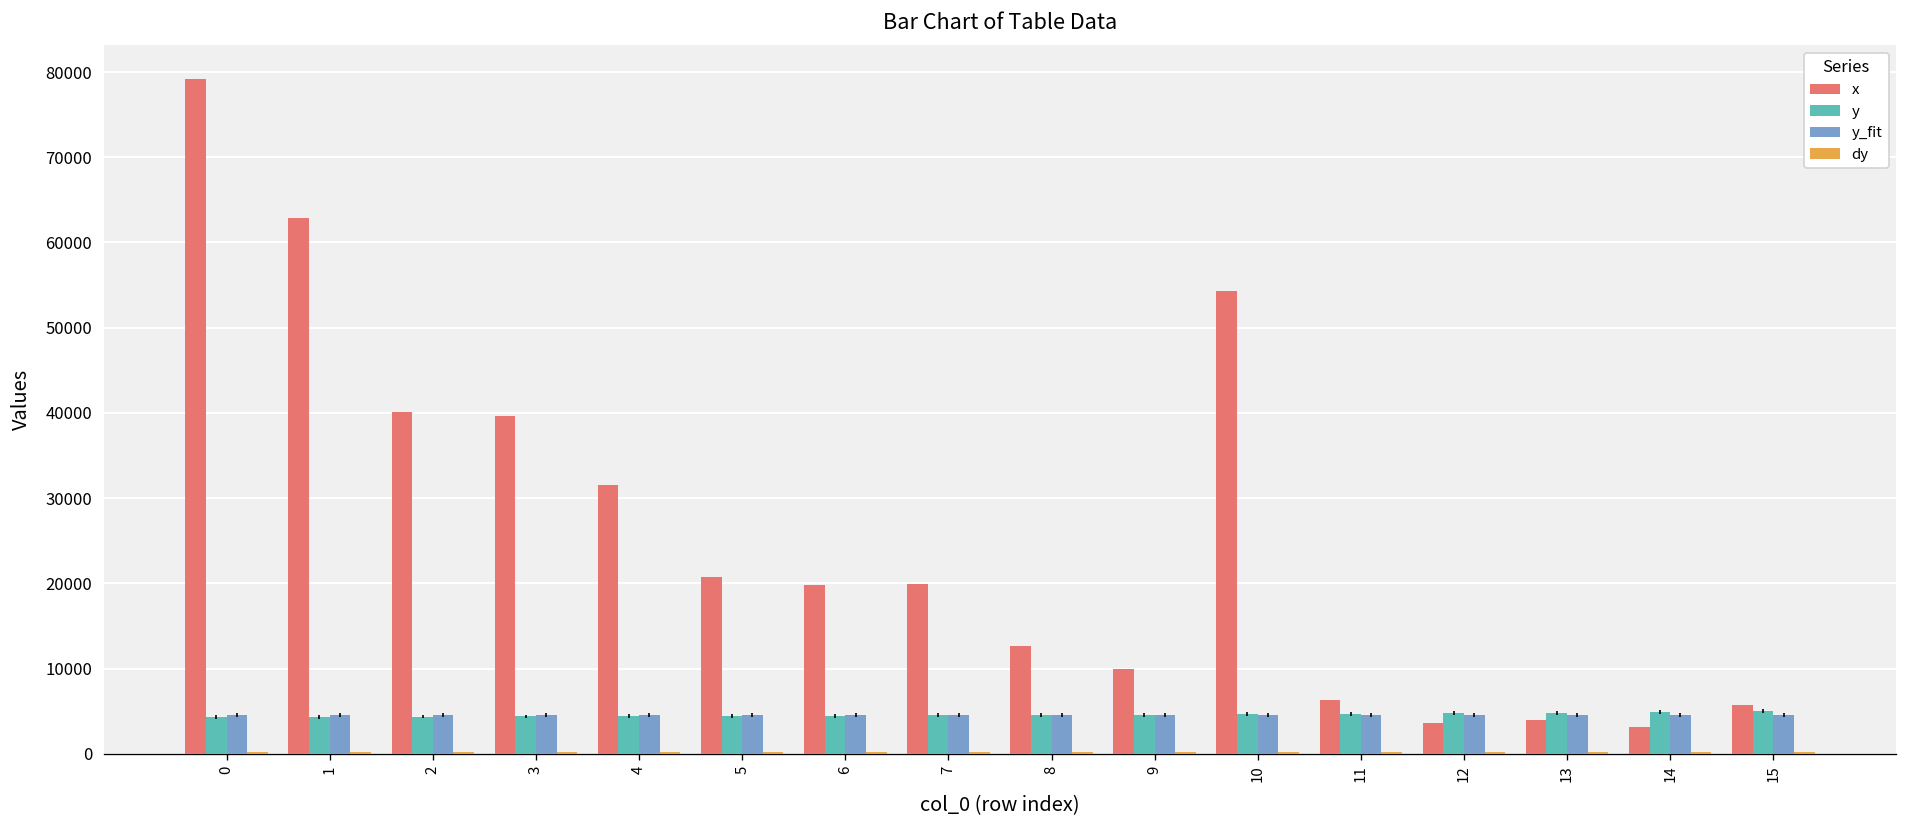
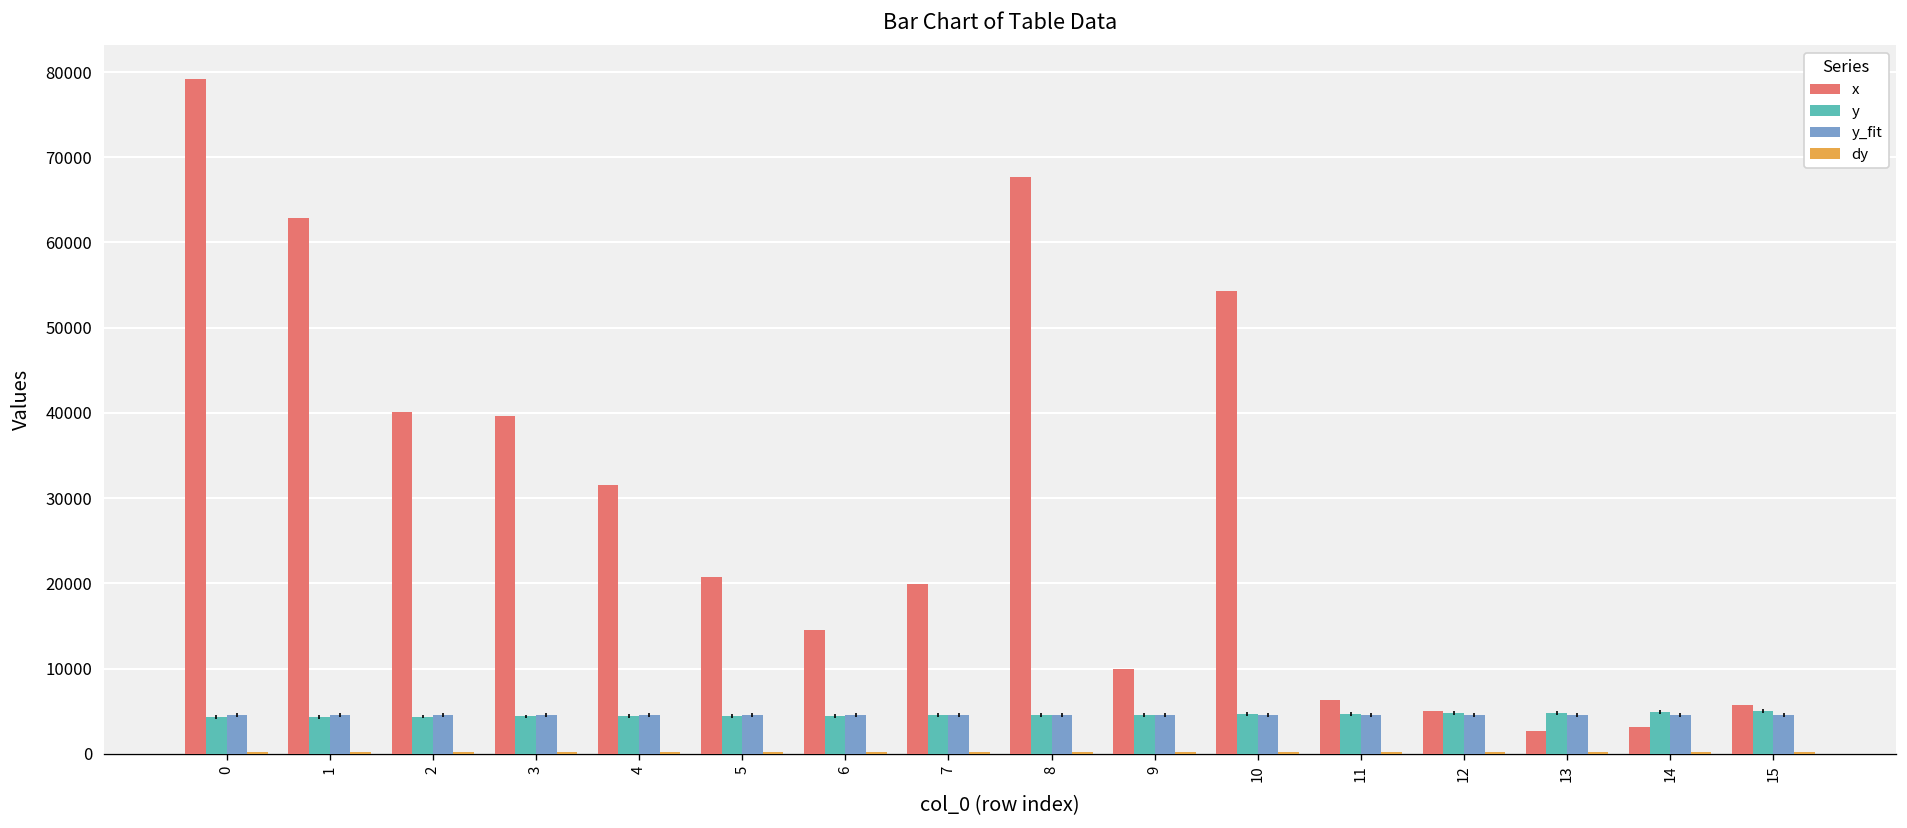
  {
    "x": {
      "0": 79000,
      "1": 63000,
      "2": 40000,
      "3": 40000,
      "4": 32000,
      "5": 21000,
-     "6": 20000,
+     "6": 15000,
      "7": 20000,
-     "8": 13000,
+     "8": 68000,
      "9": 10000,
      "10": 54000,
      "11": 6000,
-     "12": 4000,
-     "13": 4000,
+     "12": 5000,
+     "13": 3000,
      "14": 3000,
      "15": 6000
    }
  }
